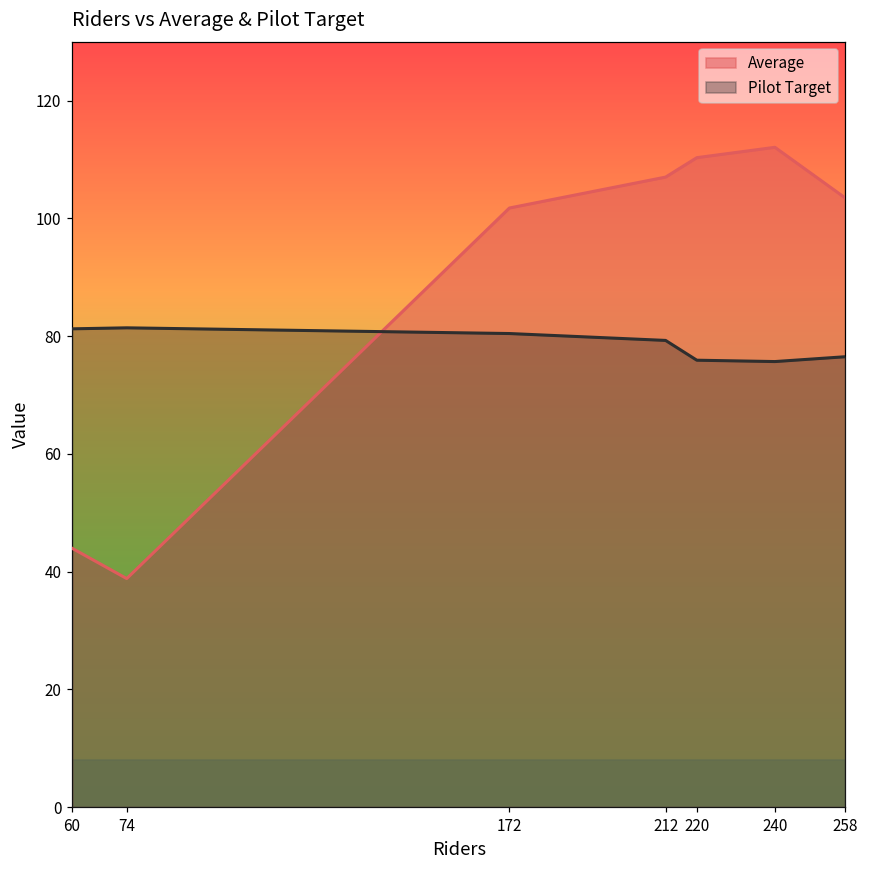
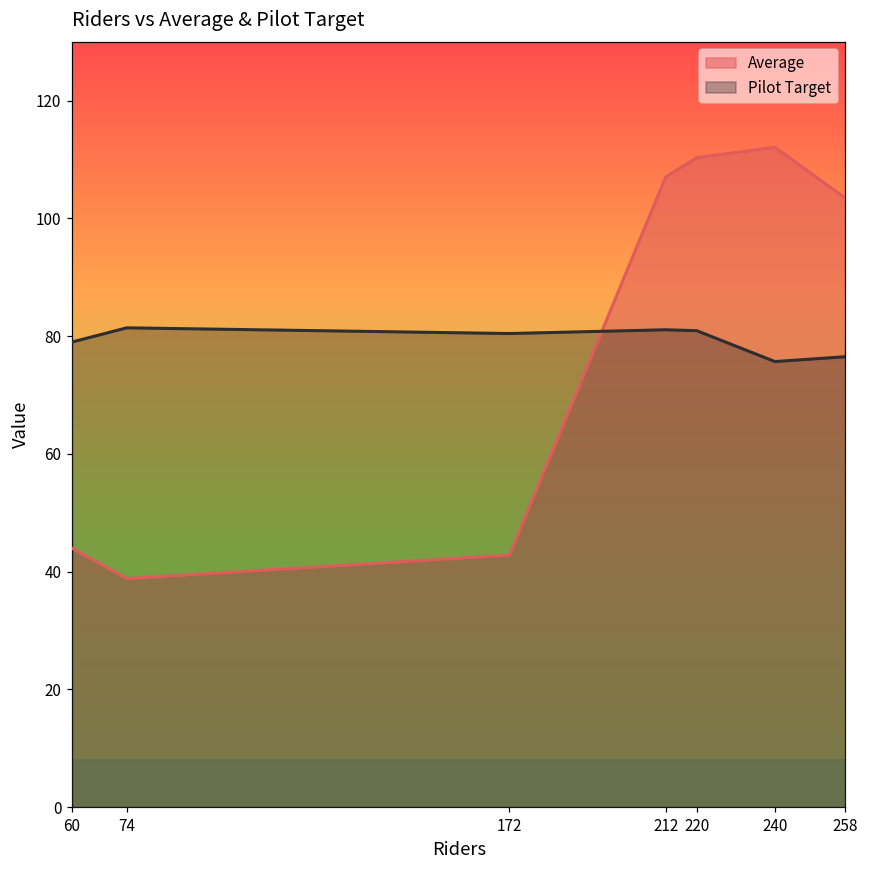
  {
    "Average": {
      "60": 44,
      "74": 39,
-     "172": 102,
+     "172": 43,
      "212": 107,
      "220": 110,
      "240": 112,
      "258": 103
    },
    "Pilot Target": {
-     "60": 81,
+     "60": 79,
      "74": 81,
      "172": 80,
-     "212": 79,
-     "220": 76,
+     "212": 81,
+     "220": 81,
      "240": 76,
      "258": 76
    }
  }
